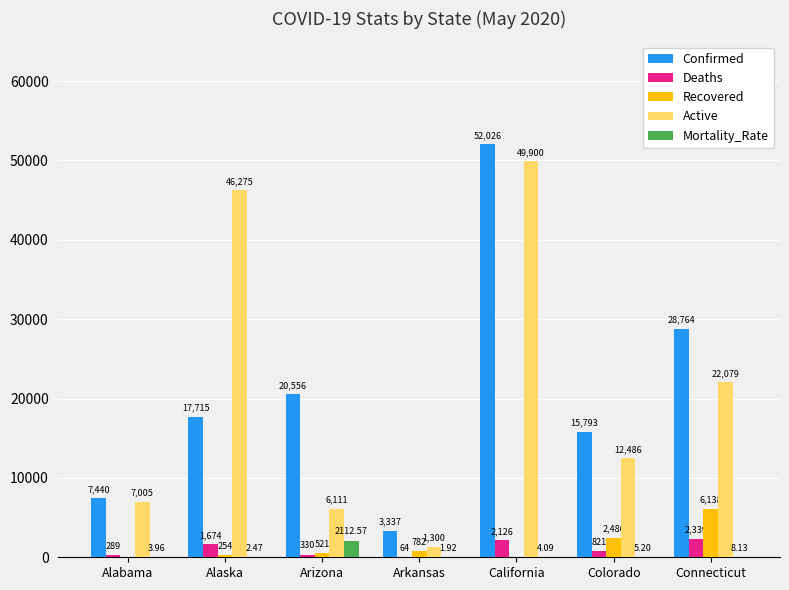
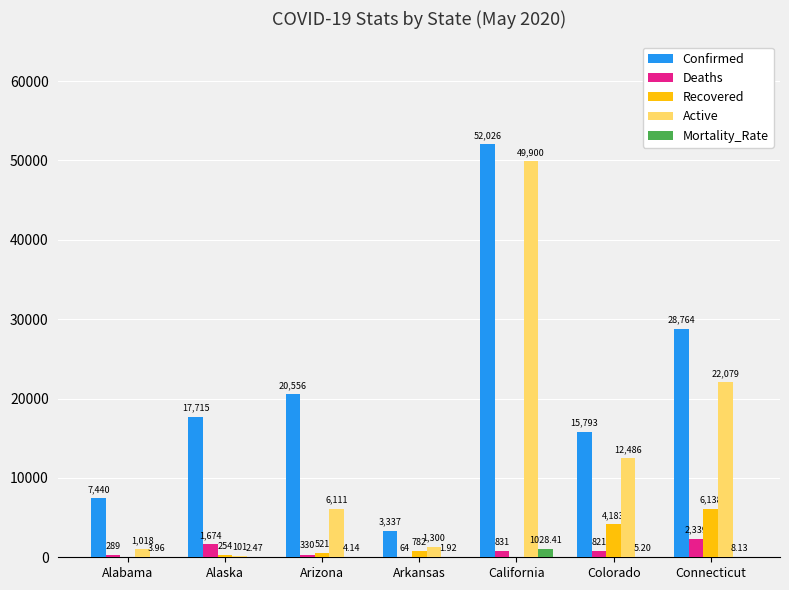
  {
    "Confirmed": {
      "Alabama": "7,440",
      "Alaska": "17,715",
      "Arizona": "20,556",
      "Arkansas": "3,337",
      "California": "52,026",
      "Colorado": "15,793",
      "Connecticut": "28,764"
    },
    "Deaths": {
      "Alabama": "289",
      "Alaska": "1,674",
      "Arizona": "330",
      "Arkansas": "64",
-     "California": "2,126",
+     "California": "831",
      "Colorado": "821",
      "Connecticut": "2,339"
    },
    "Recovered": {
      "Alaska": "254",
      "Arizona": "521",
-     "Colorado": "2,486",
+     "Colorado": "4,183",
      "Connecticut": "6,138"
    },
    "Active": {
-     "Alabama": "7,005",
-     "Alaska": "46,275",
+     "Alabama": "1,018",
+     "Alaska": "101",
      "Arizona": "6,111",
      "Arkansas": "1,300",
      "California": "49,900",
      "Colorado": "12,486",
      "Connecticut": "22,079"
    },
    "Mortality_Rate": {
      "Alabama": "3.96",
      "Alaska": "2.47",
-     "Arizona": "2112.57",
+     "Arizona": "4.14",
      "Arkansas": "1.92",
-     "California": "4.09",
+     "California": "1028.41",
      "Colorado": "5.20",
      "Connecticut": "8.13"
    }
  }
